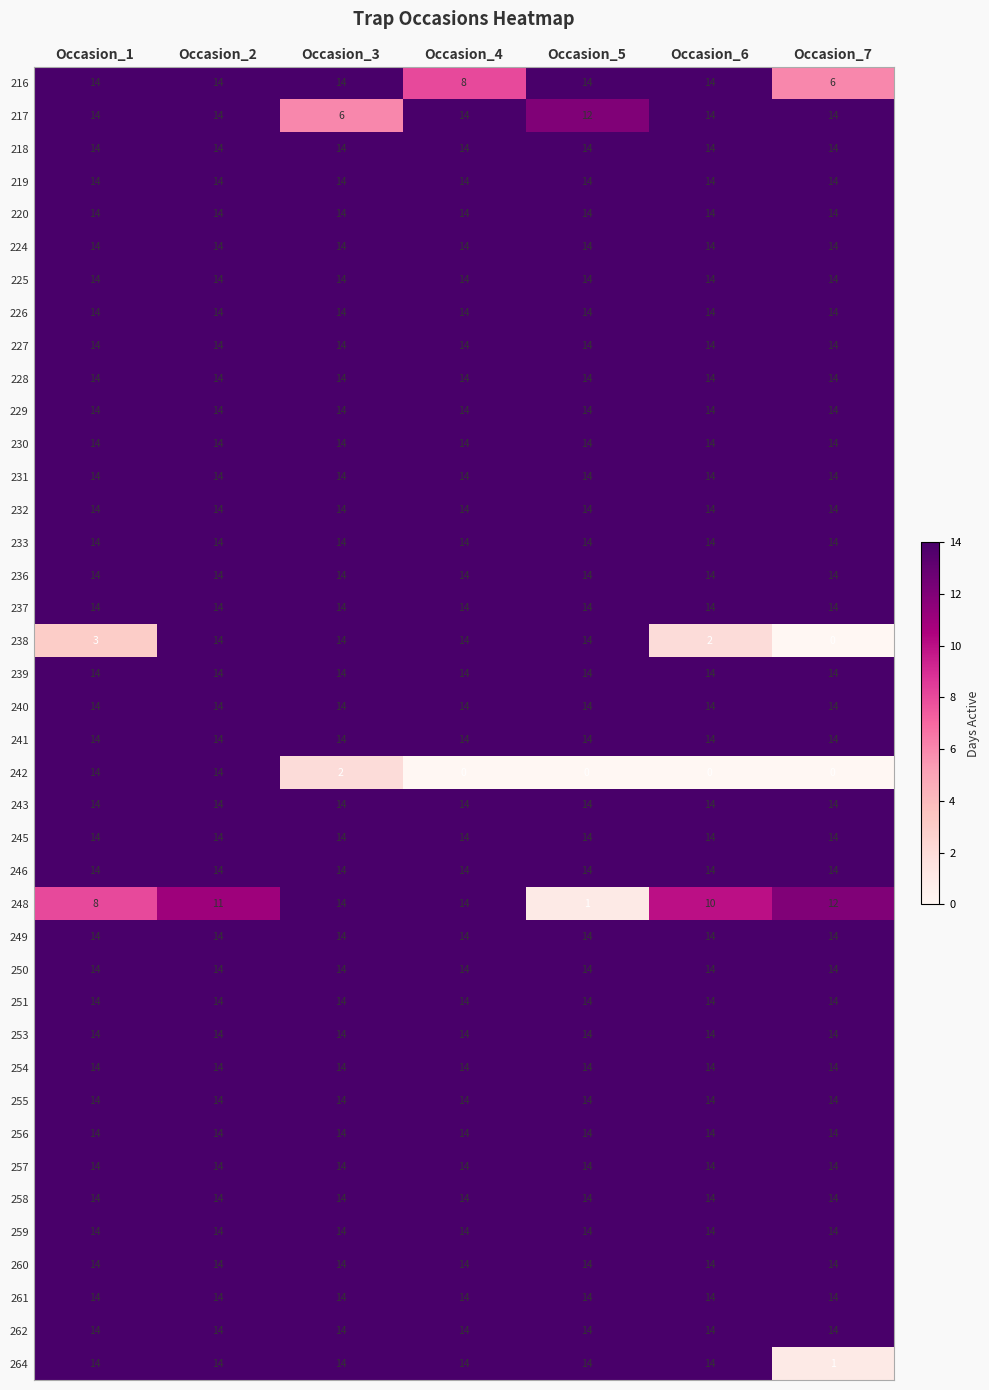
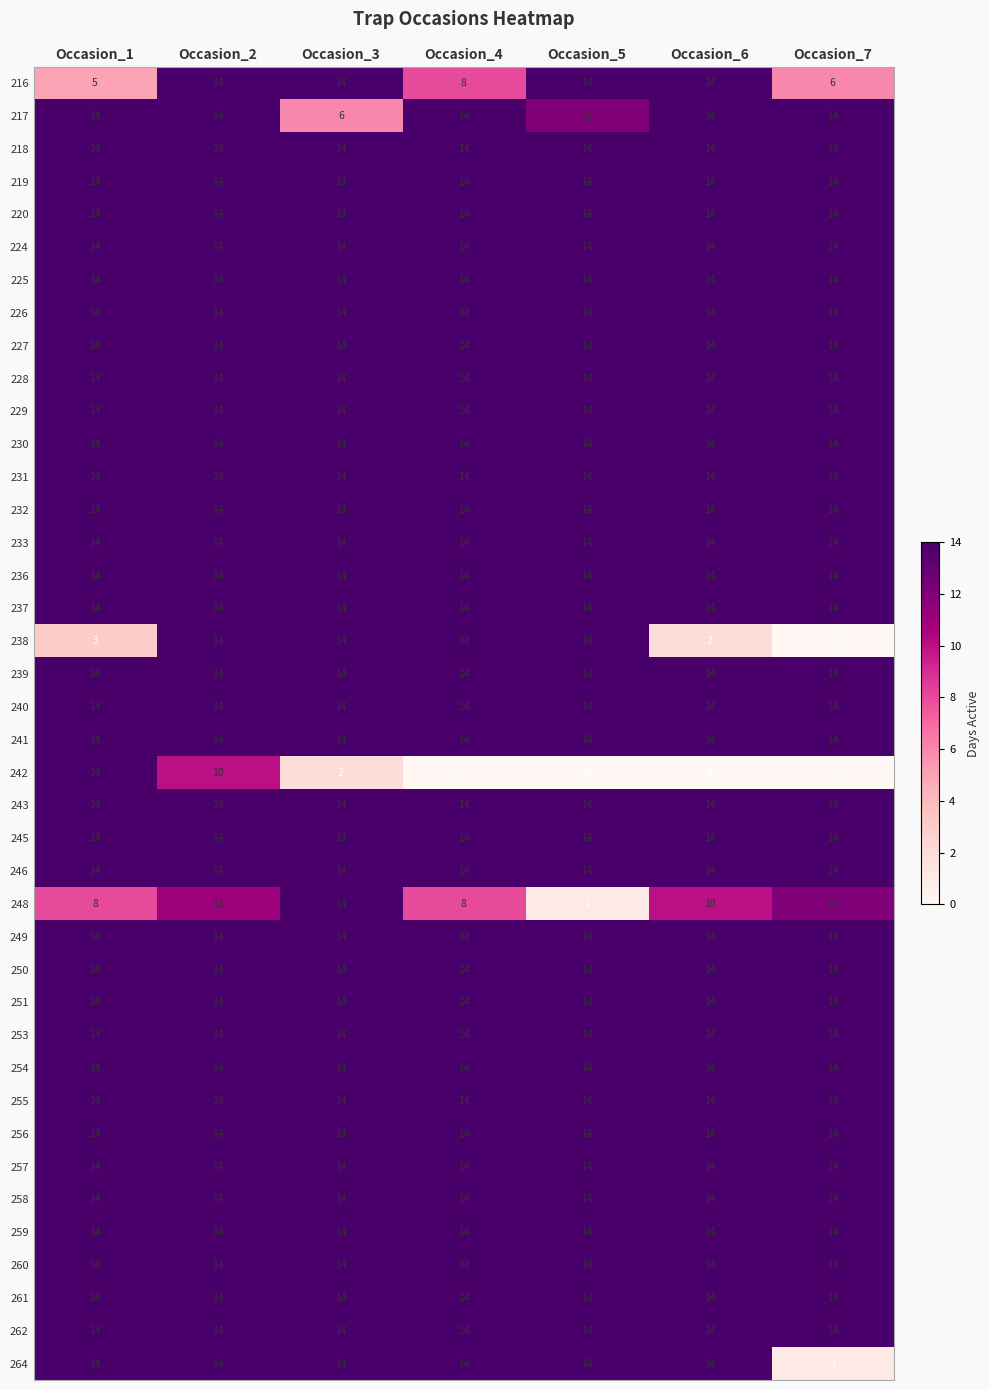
  {
    "216": {
-     "Occasion_1": 14,
+     "Occasion_1": 5,
      "Occasion_2": 14,
      "Occasion_3": 14,
      "Occasion_4": 8,
      "Occasion_5": 14,
      "Occasion_6": 14,
      "Occasion_7": 6
    },
    "242": {
      "Occasion_1": 14,
-     "Occasion_2": 14
+     "Occasion_2": 10
    },
    "248": {
      "Occasion_1": 8,
      "Occasion_2": 11,
      "Occasion_3": 14,
-     "Occasion_4": 14,
+     "Occasion_4": 8,
      "Occasion_6": 10,
      "Occasion_7": 12
    }
  }
